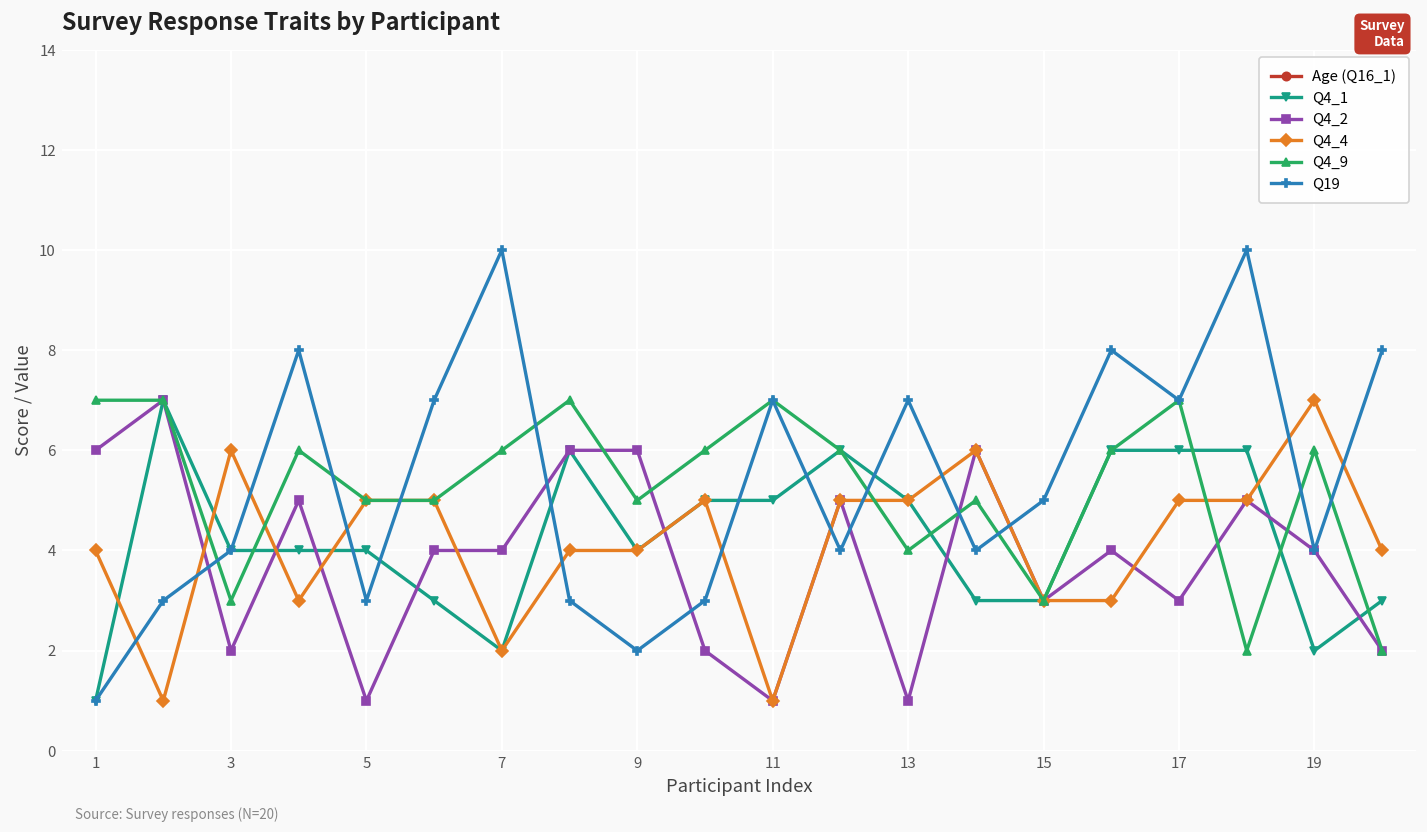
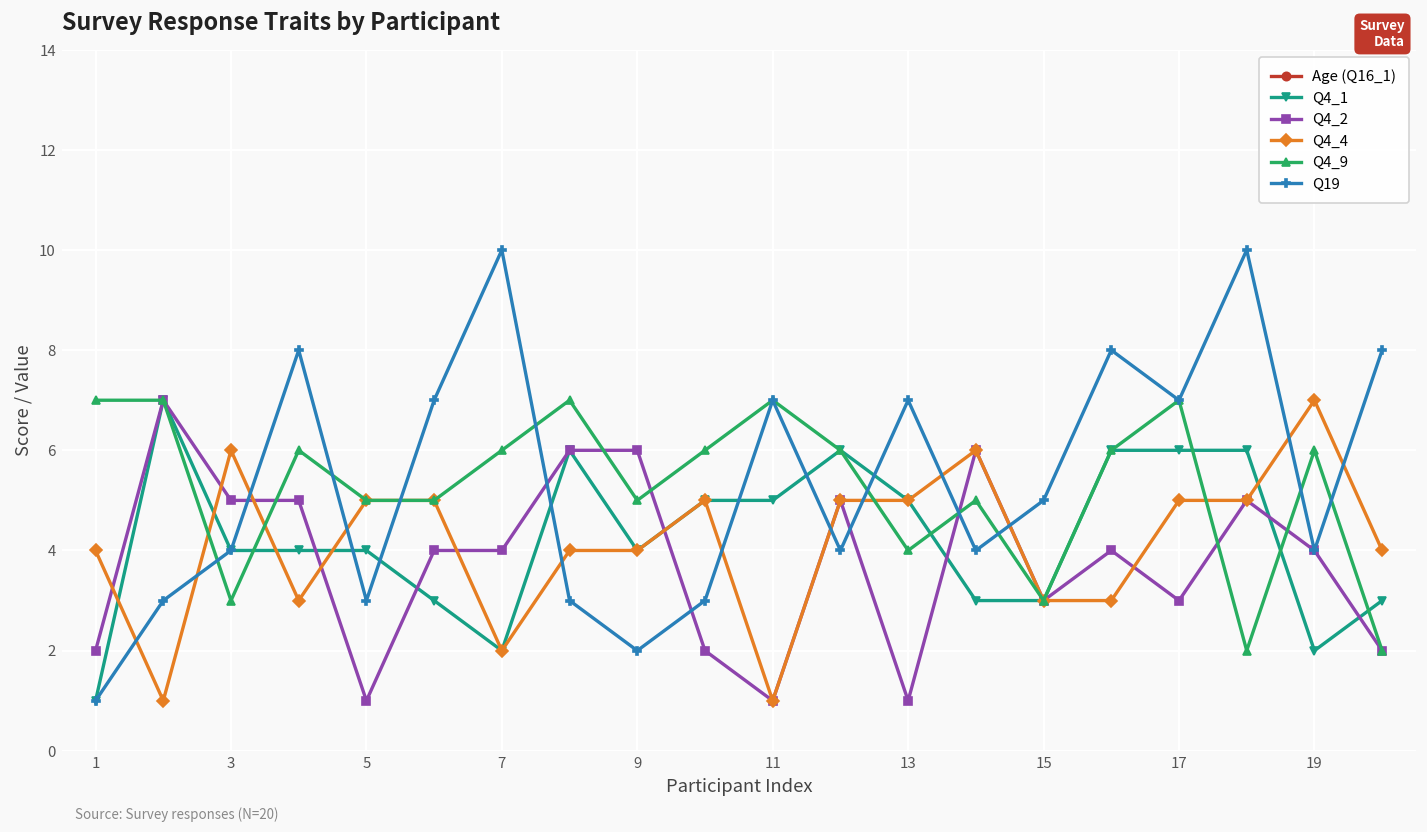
  {
    "Q4_2": {
-     "1": 6,
-     "3": 2,
+     "1": 2,
+     "3": 5,
      "5": 1,
      "7": 4,
      "9": 6,
      "13": 1,
      "17": 3
    },
    "Q4_4": {
      "1": 4,
      "3": 6,
      "17": 5,
      "19": 7
    },
    "Q19": {
      "5": 3,
      "7": 10,
      "9": 2,
      "13": 7,
      "15": 5
    }
  }
